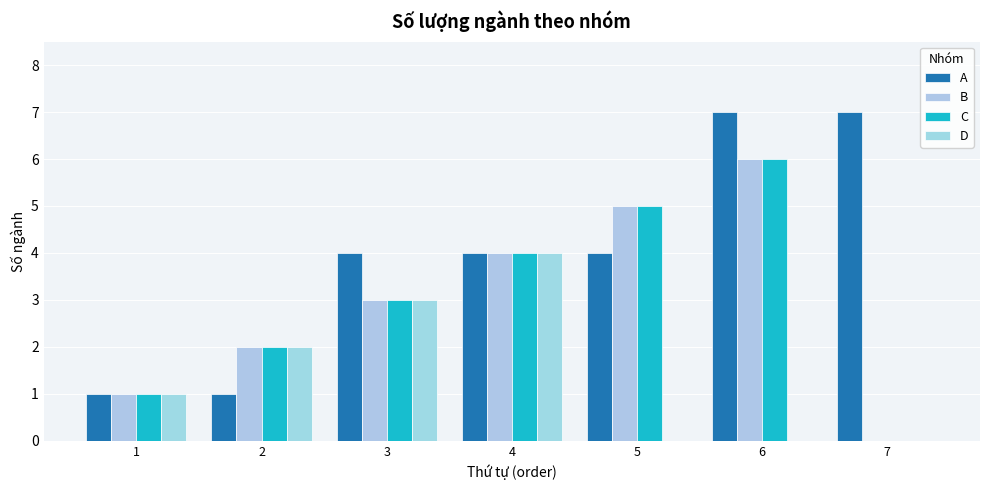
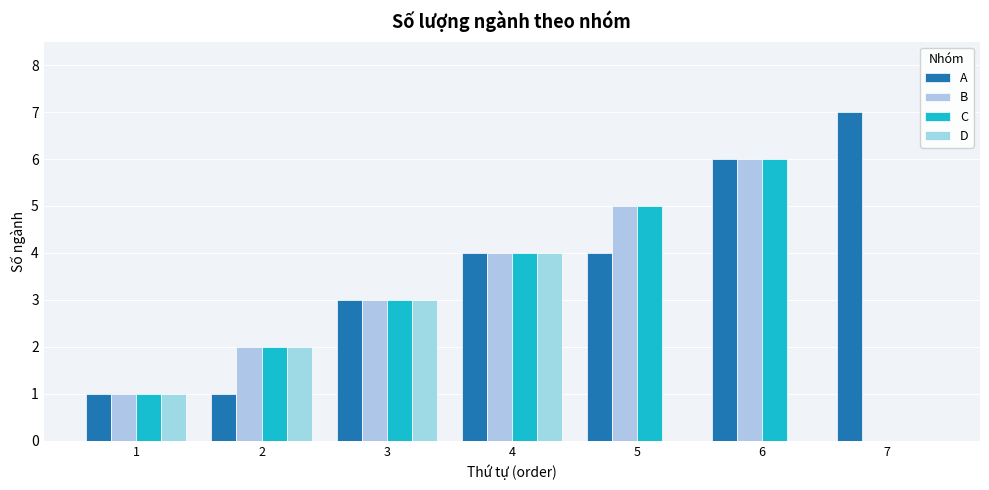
  {
    "A": {
      "1": 1,
      "2": 1,
-     "3": 4,
+     "3": 3,
      "4": 4,
      "5": 4,
-     "6": 7,
+     "6": 6,
      "7": 7
    },
    "C": {
      "1": 1,
      "2": 2,
      "3": 3,
      "4": 4,
      "5": 5,
      "6": 6,
      "7": 0
    }
  }
